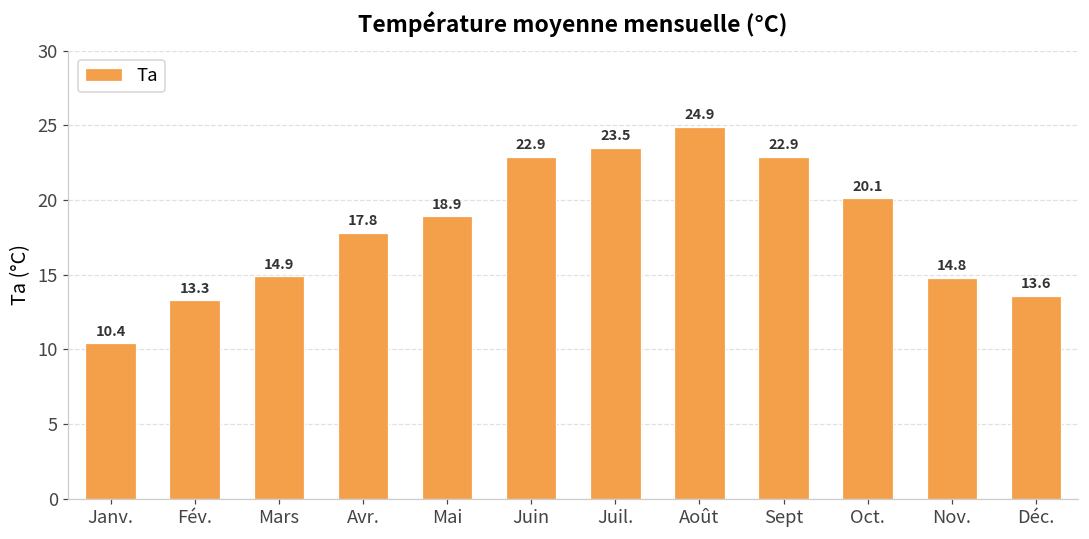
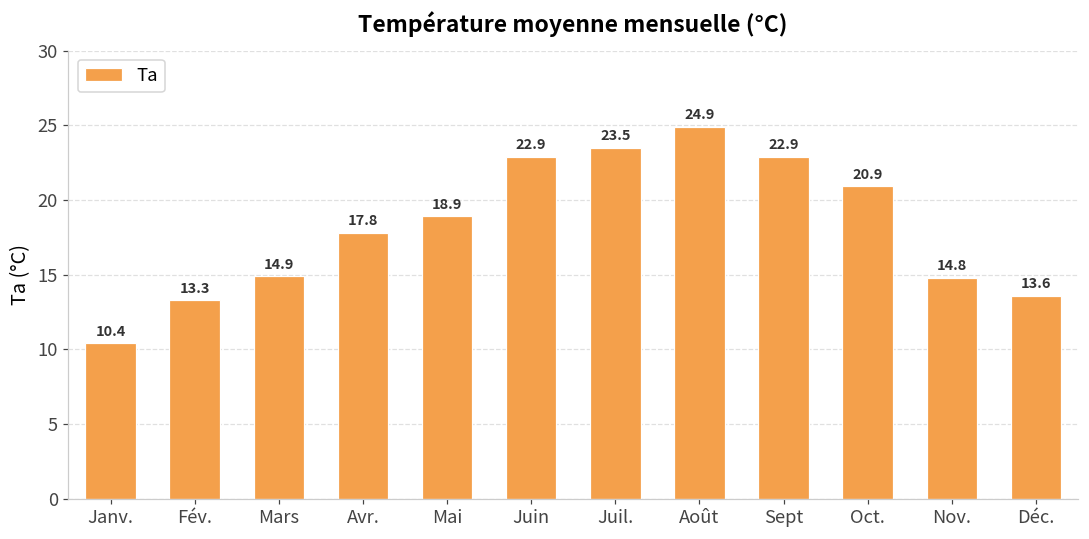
  {
    "Janv.": 10.4,
    "Fév.": 13.3,
    "Mars": 14.9,
    "Avr.": 17.8,
    "Mai": 18.9,
    "Juin": 22.9,
    "Juil.": 23.5,
    "Août": 24.9,
    "Sept": 22.9,
-   "Oct.": 20.1,
+   "Oct.": 20.9,
    "Nov.": 14.8,
    "Déc.": 13.6
  }
